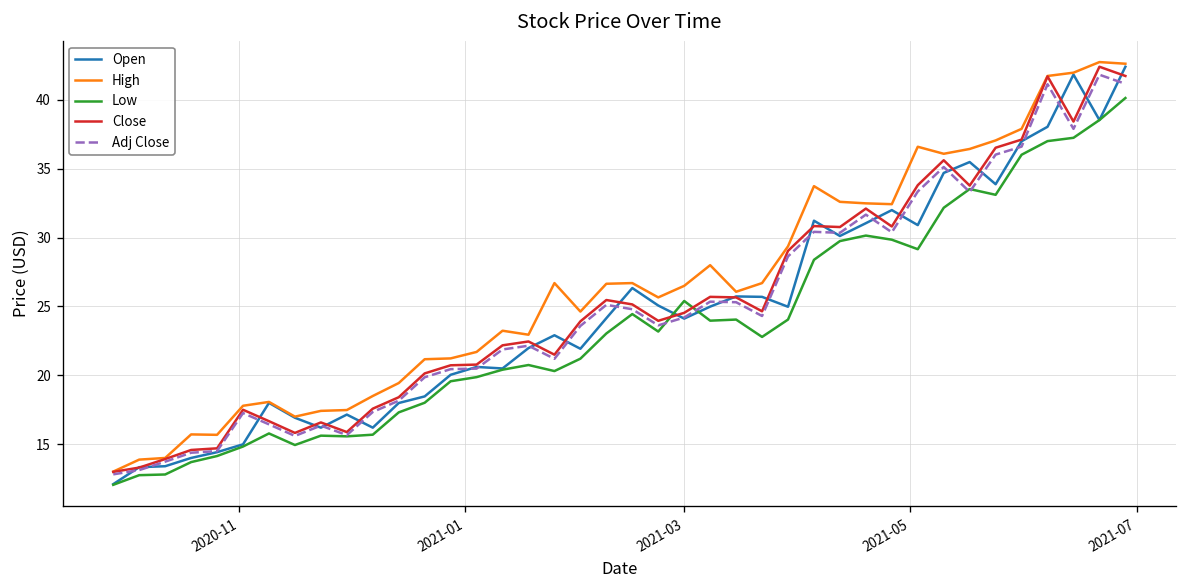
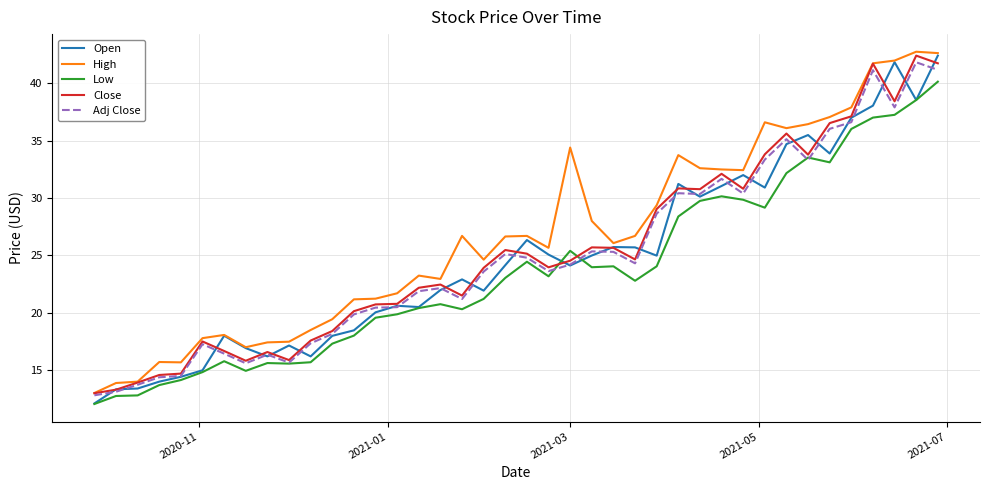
  {
    "High": {
-     "2021-03": 26.5
+     "2021-03": 34.4
    },
    "Low": {
      "2021-03": 25.4
    },
    "Close": {
      "2021-03": 24.5
    }
  }
